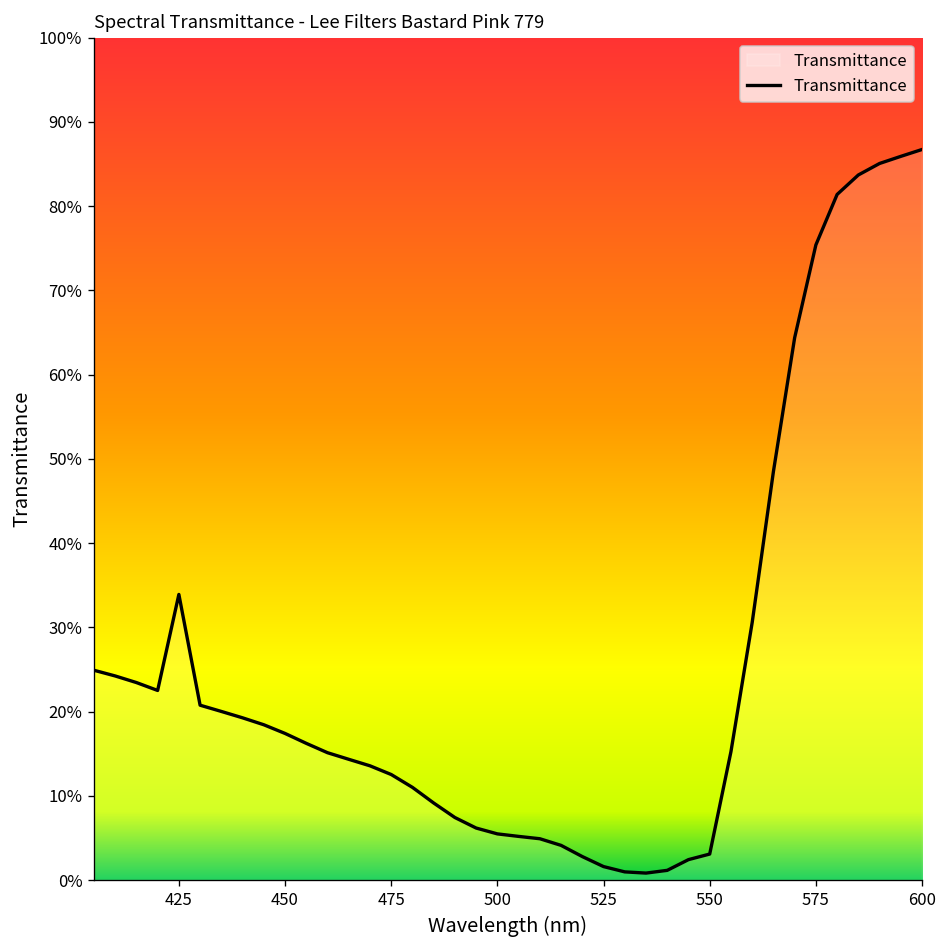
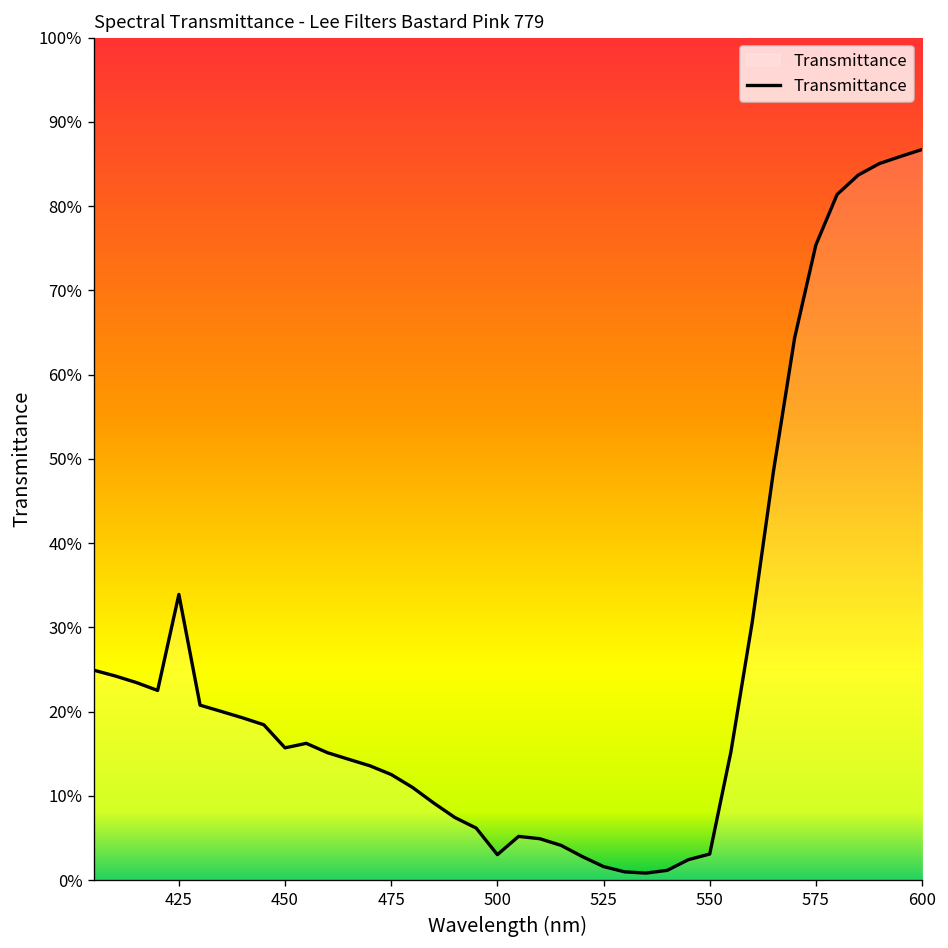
  {
    "425": "34%",
-   "450": "17%",
+   "450": "16%",
    "475": "13%",
-   "500": "5%",
+   "500": "3%",
    "525": "2%",
    "550": "3%",
    "575": "75%",
    "600": "87%"
  }
